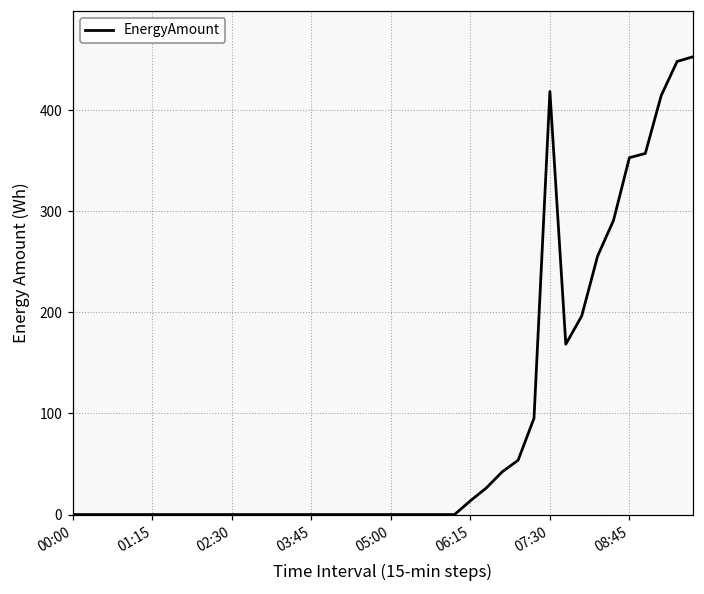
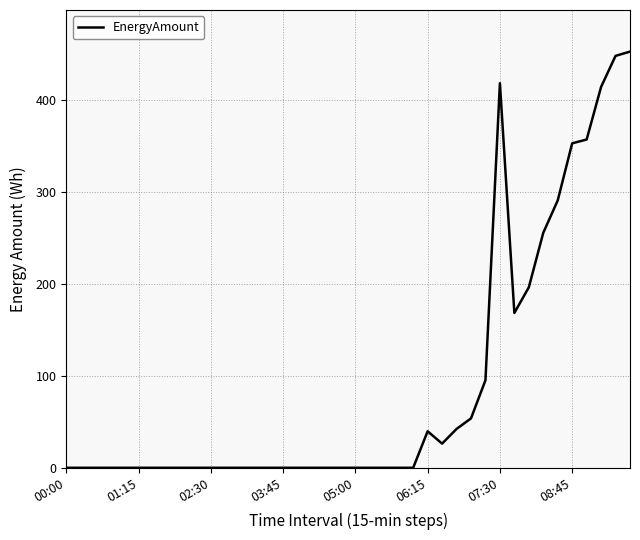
  {
    "00:00": 0,
    "01:15": 0,
    "02:30": 0,
    "03:45": 0,
    "05:00": 0,
-   "06:15": 10,
+   "06:15": 40,
    "07:30": 420,
    "08:45": 350
  }
